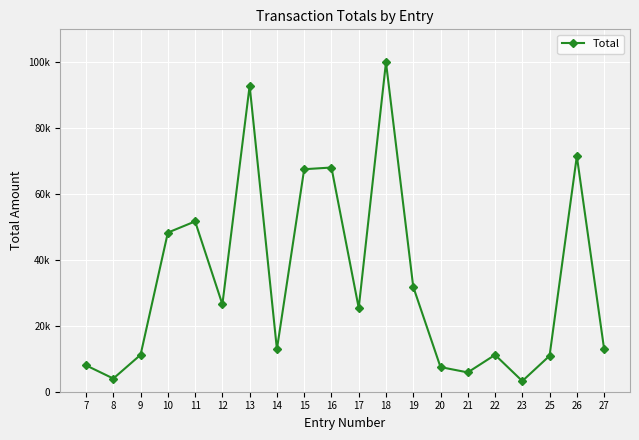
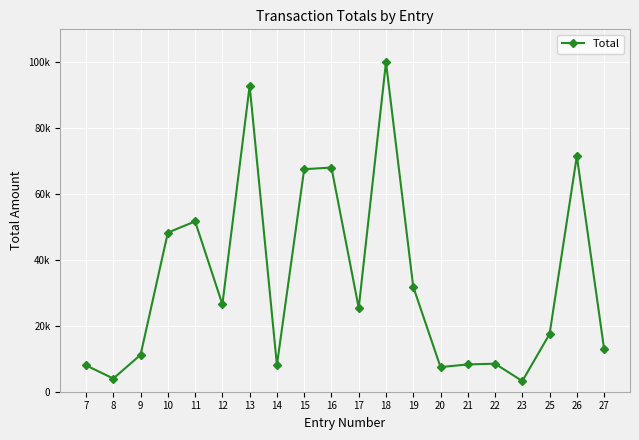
  {
    "7": 8000,
    "8": 4000,
    "9": 11000,
    "10": 48000,
    "11": 52000,
    "12": 27000,
    "13": 93000,
-   "14": 13000,
+   "14": 8000,
    "15": 68000,
    "16": 68000,
    "17": 25000,
    "18": 100000,
    "19": 32000,
    "20": 7000,
-   "21": 6000,
-   "22": 11000,
+   "21": 8000,
+   "22": 9000,
    "23": 3000,
-   "25": 11000,
+   "25": 18000,
    "26": 72000,
    "27": 13000
  }
